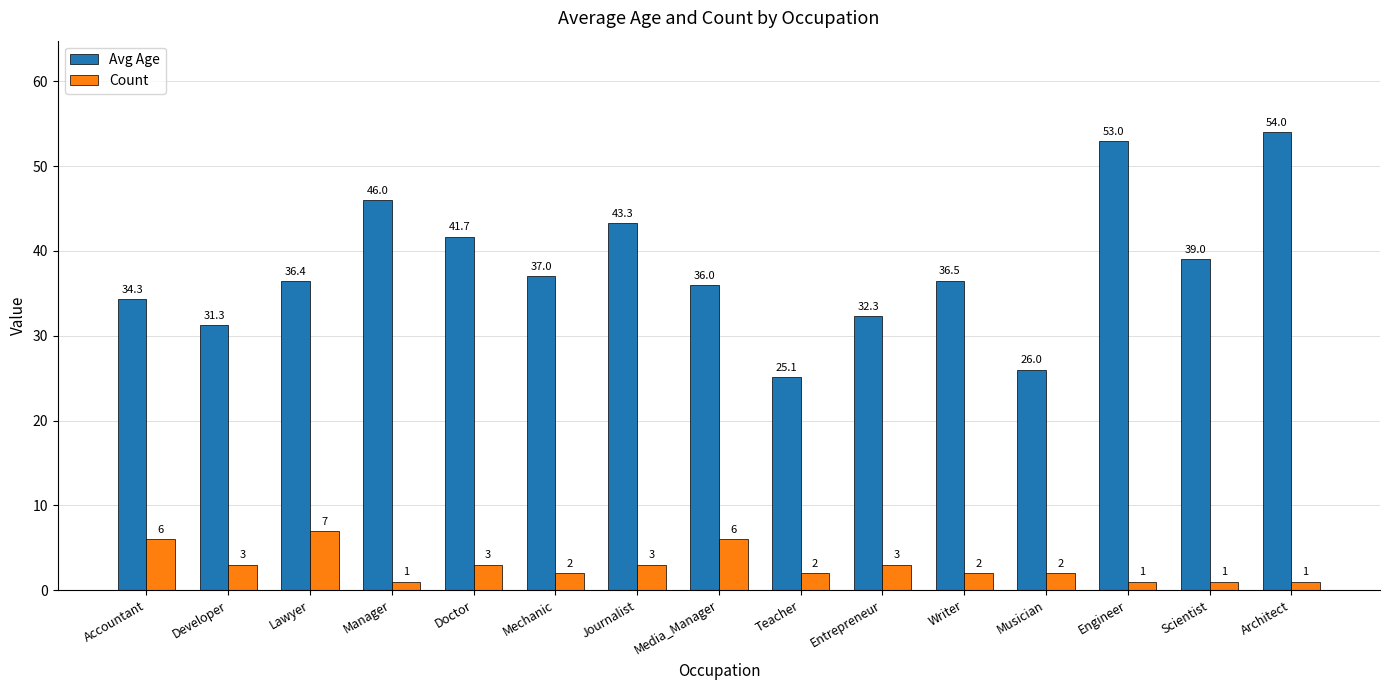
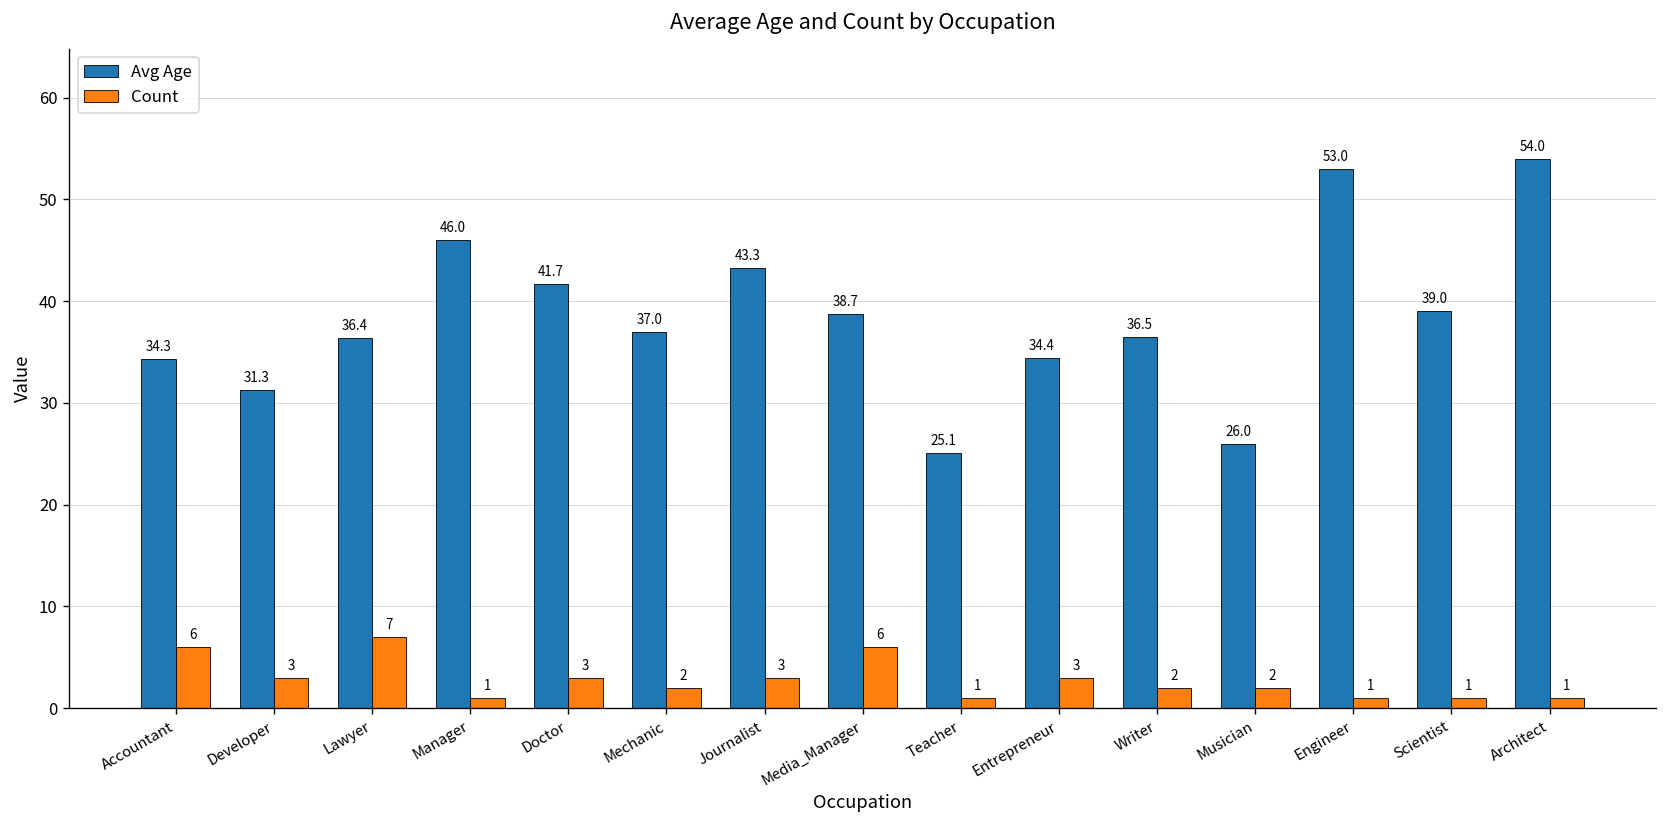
  {
    "Avg Age": {
      "Accountant": 34.3,
      "Developer": 31.3,
      "Lawyer": 36.4,
      "Manager": 46.0,
      "Doctor": 41.7,
      "Mechanic": 37.0,
      "Journalist": 43.3,
-     "Media_Manager": 36.0,
+     "Media_Manager": 38.7,
      "Teacher": 25.1,
-     "Entrepreneur": 32.3,
+     "Entrepreneur": 34.4,
      "Writer": 36.5,
      "Musician": 26.0,
      "Engineer": 53.0,
      "Scientist": 39.0,
      "Architect": 54.0
    },
    "Count": {
      "Accountant": 6,
      "Developer": 3,
      "Lawyer": 7,
      "Manager": 1,
      "Doctor": 3,
      "Mechanic": 2,
      "Journalist": 3,
      "Media_Manager": 6,
-     "Teacher": 2,
+     "Teacher": 1,
      "Entrepreneur": 3,
      "Writer": 2,
      "Musician": 2,
      "Engineer": 1,
      "Scientist": 1,
      "Architect": 1
    }
  }
